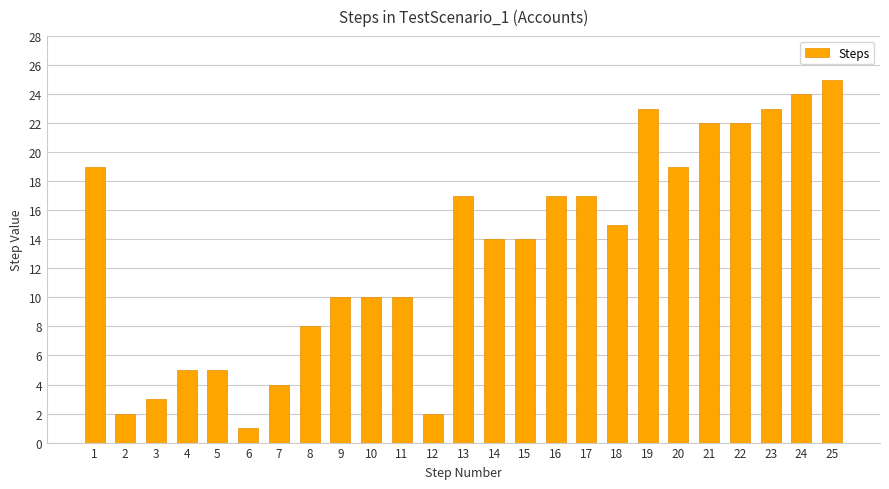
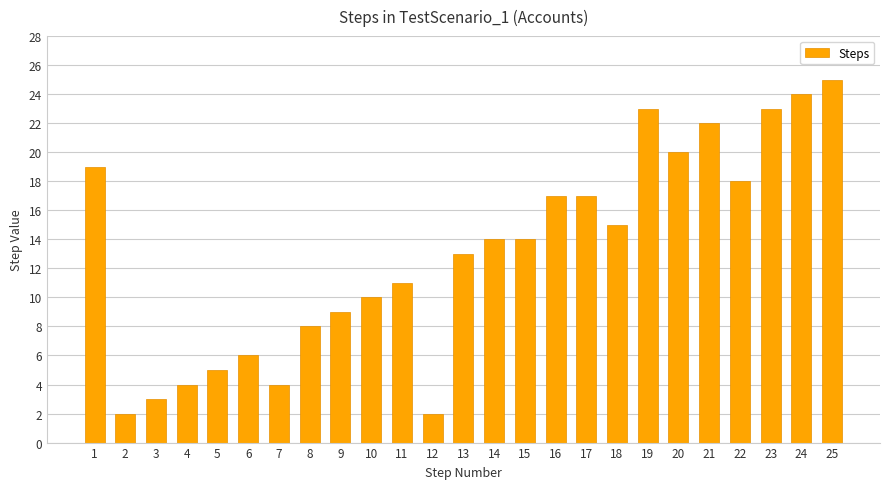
  {
    "1": 19,
    "2": 2,
    "3": 3,
-   "4": 5,
+   "4": 4,
    "5": 5,
-   "6": 1,
+   "6": 6,
    "7": 4,
    "8": 8,
-   "9": 10,
+   "9": 9,
    "10": 10,
-   "11": 10,
+   "11": 11,
    "12": 2,
-   "13": 17,
+   "13": 13,
    "14": 14,
    "15": 14,
    "16": 17,
    "17": 17,
    "18": 15,
    "19": 23,
-   "20": 19,
+   "20": 20,
    "21": 22,
-   "22": 22,
+   "22": 18,
    "23": 23,
    "24": 24,
    "25": 25
  }
